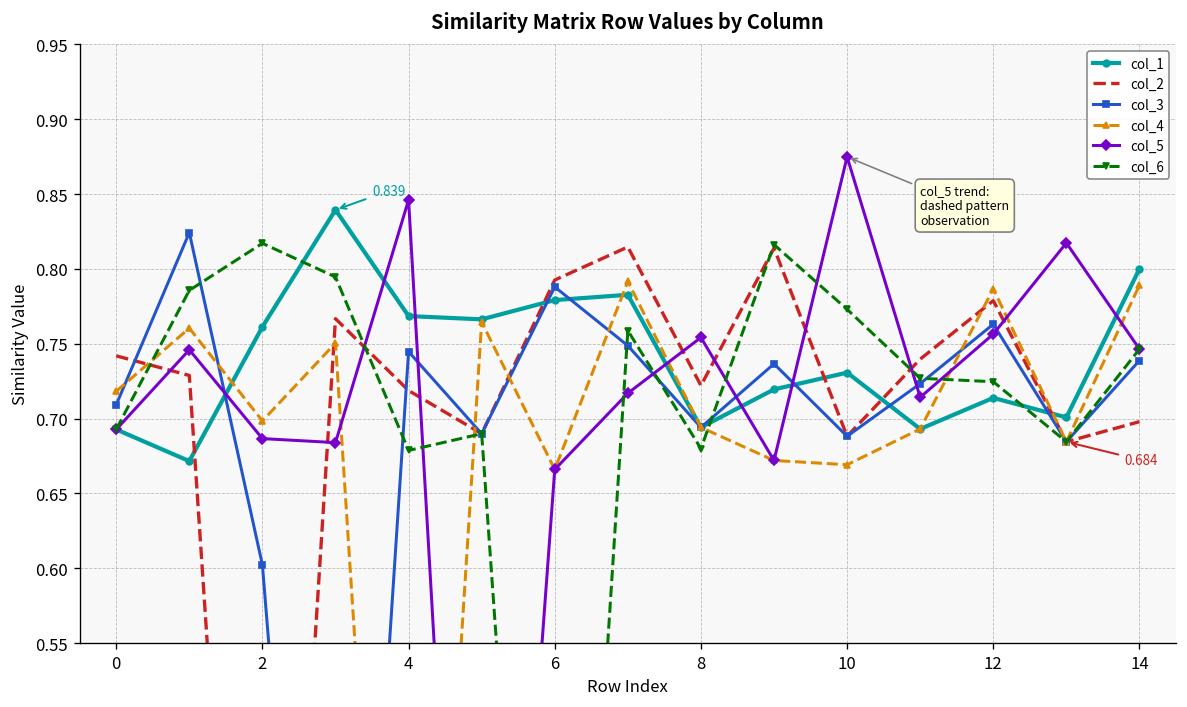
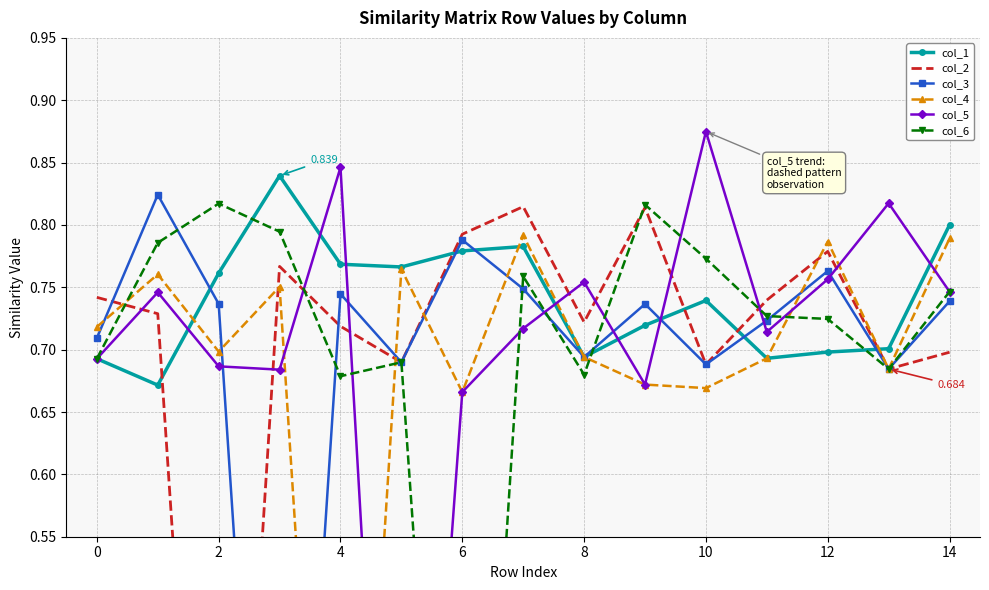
  {
    "col_1": {
      "2": 0.761,
      "4": 0.769,
      "6": 0.779,
-     "10": 0.731,
-     "12": 0.714,
+     "10": 0.739,
+     "12": 0.698,
      "14": 0.800
    },
    "col_2": {
      "0": 0.742,
      "4": 0.719,
      "6": 0.793,
      "8": 0.722,
      "12": 0.779,
      "14": 0.698
    },
    "col_3": {
      "0": 0.709,
-     "2": 0.602,
+     "2": 0.737,
      "4": 0.745,
      "6": 0.788,
      "12": 0.763,
      "14": 0.739
    },
    "col_4": {
      "0": 0.718,
      "2": 0.698,
      "10": 0.669,
      "12": 0.787,
      "14": 0.789
    },
    "col_5": {
      "2": 0.687,
      "8": 0.754,
      "12": 0.756
    },
    "col_6": {
      "2": 0.817,
      "4": 0.679,
      "8": 0.680,
      "10": 0.773,
      "12": 0.725
    }
  }
